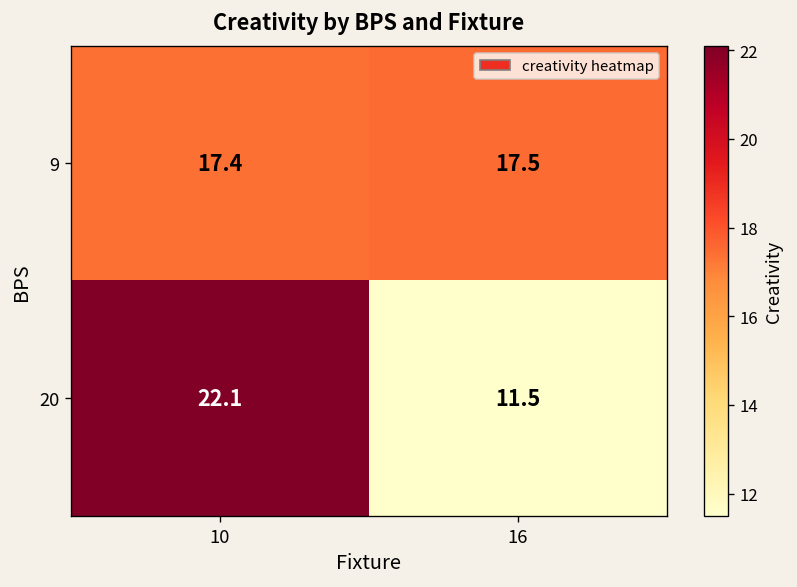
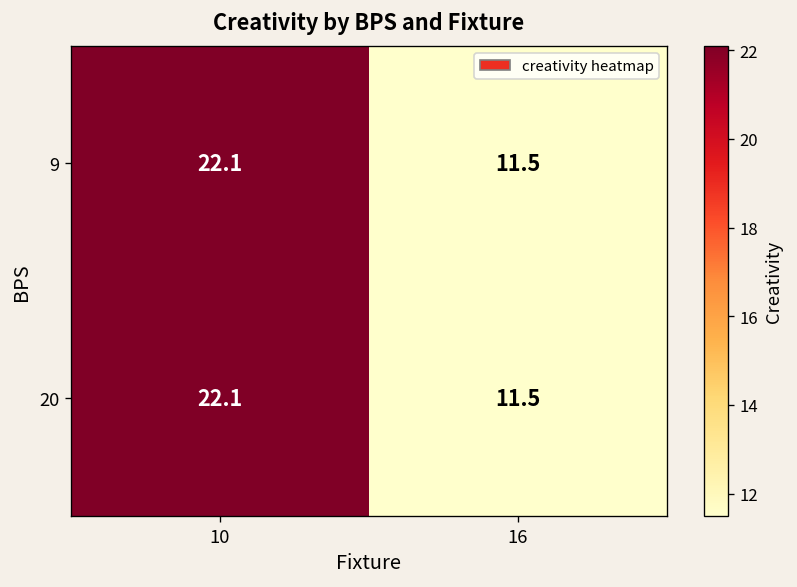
  {
    "9": {
-     "10": 17.4,
-     "16": 17.5
+     "10": 22.1,
+     "16": 11.5
    },
    "20": {
      "10": 22.1,
      "16": 11.5
    }
  }
